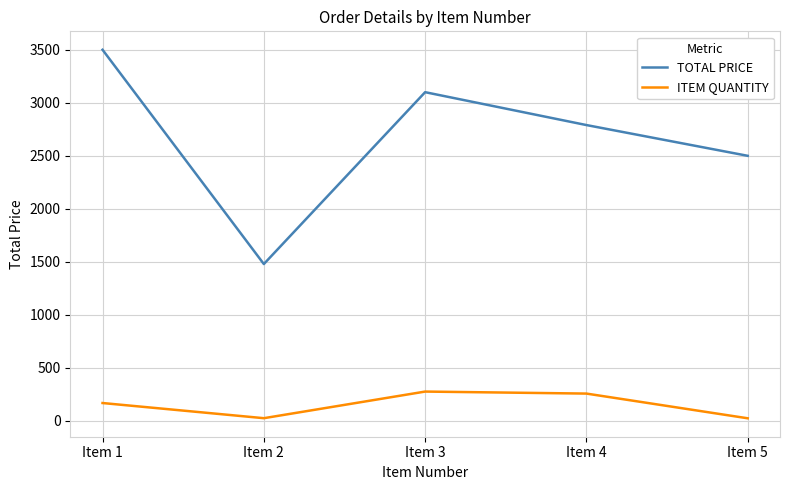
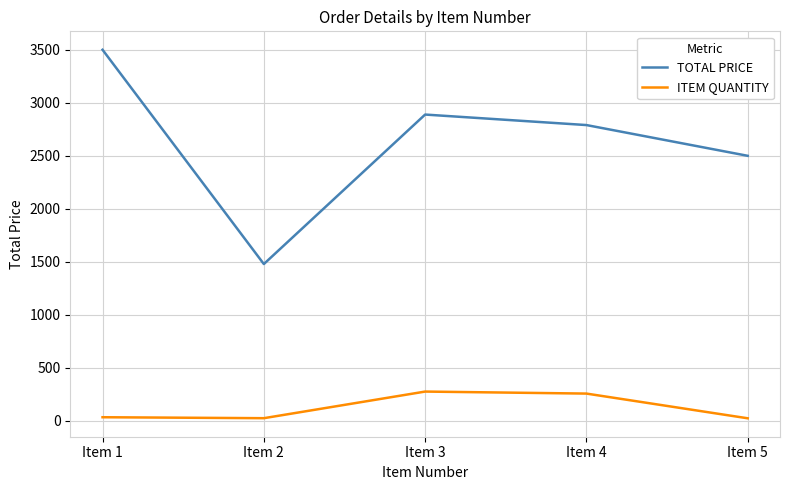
  {
    "TOTAL PRICE": {
      "Item 1": 3500,
      "Item 2": 1480,
-     "Item 3": 3100,
+     "Item 3": 2890,
      "Item 4": 2790,
      "Item 5": 2500
    },
    "ITEM QUANTITY": {
-     "Item 1": 170,
+     "Item 1": 40,
      "Item 2": 30,
      "Item 3": 280,
      "Item 4": 260,
      "Item 5": 30
    }
  }
